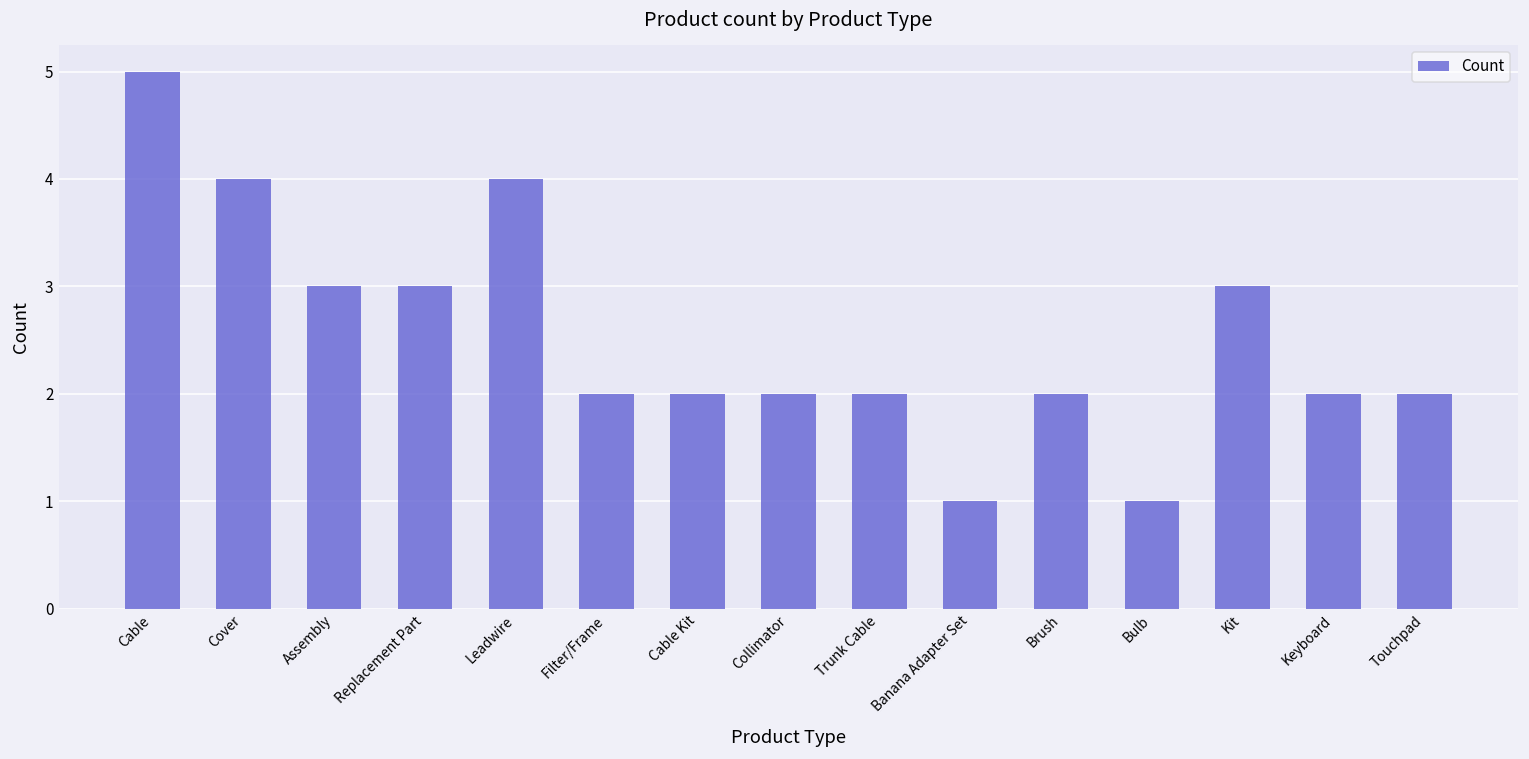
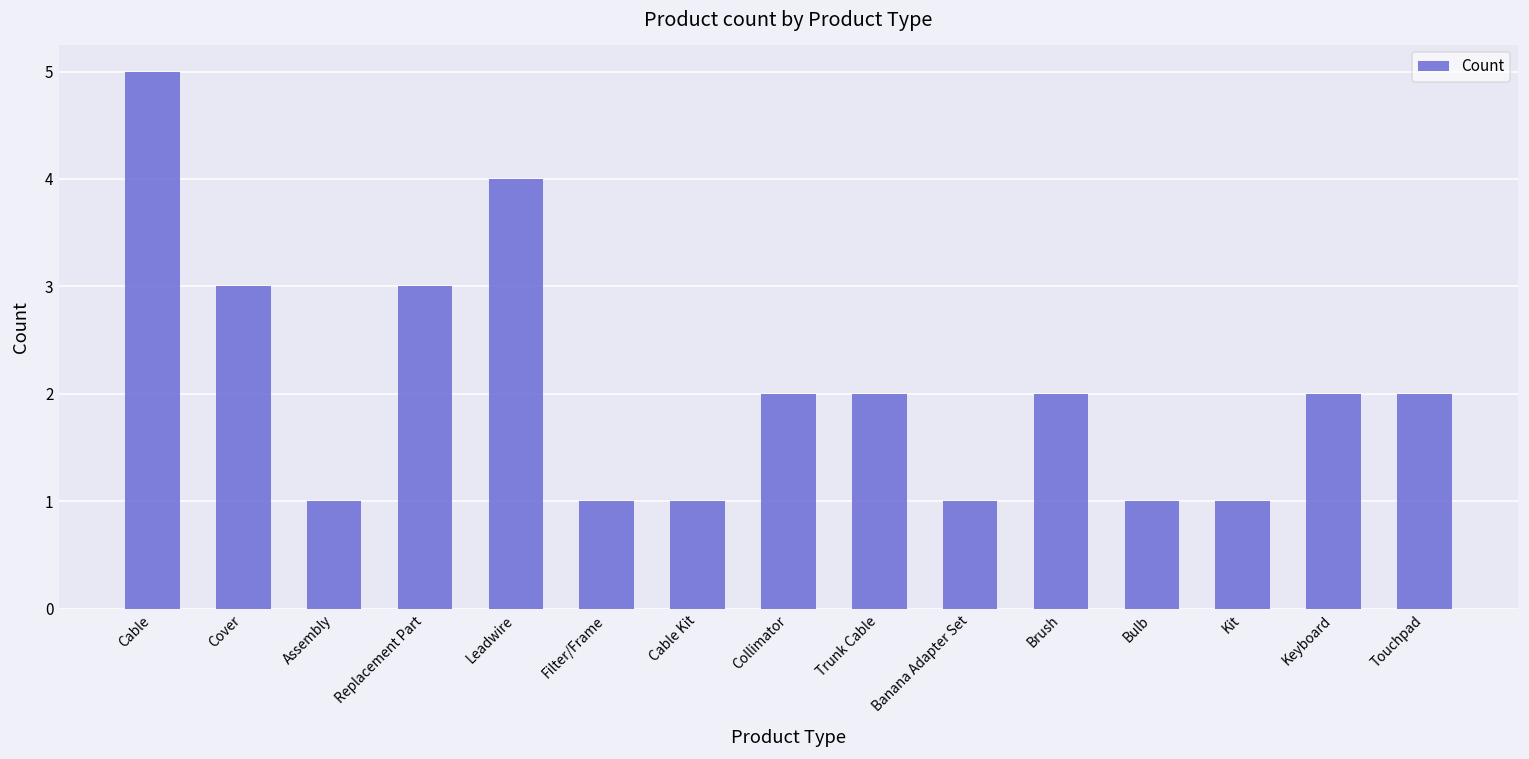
  {
    "Cable": 5,
-   "Cover": 4,
-   "Assembly": 3,
+   "Cover": 3,
+   "Assembly": 1,
    "Replacement Part": 3,
    "Leadwire": 4,
-   "Filter/Frame": 2,
-   "Cable Kit": 2,
+   "Filter/Frame": 1,
+   "Cable Kit": 1,
    "Collimator": 2,
    "Trunk Cable": 2,
    "Banana Adapter Set": 1,
    "Brush": 2,
    "Bulb": 1,
-   "Kit": 3,
+   "Kit": 1,
    "Keyboard": 2,
    "Touchpad": 2
  }
